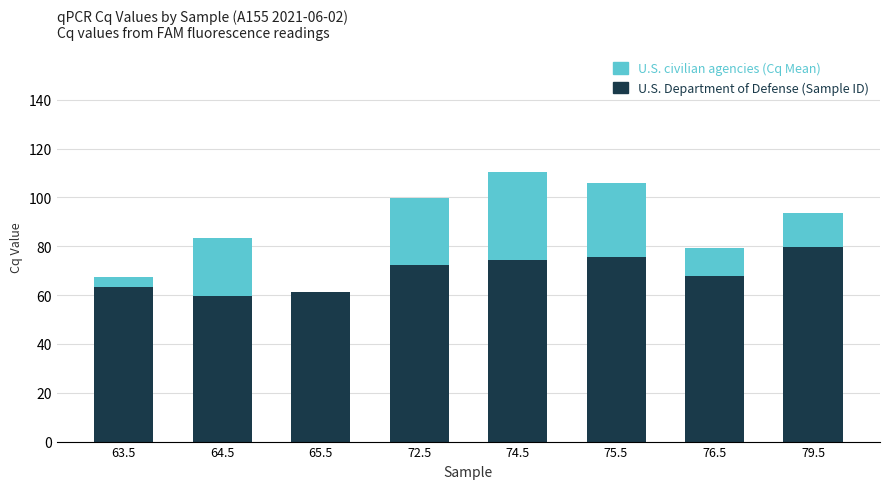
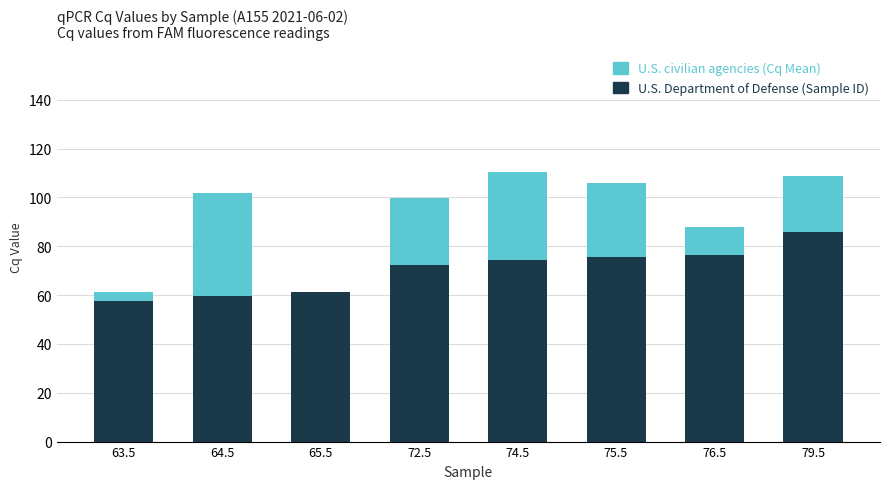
  {
    "U.S. Department of Defense (Sample ID)": {
-     "63.5": 64,
+     "63.5": 57,
      "64.5": 60,
      "65.5": 61,
      "72.5": 73,
      "74.5": 75,
      "75.5": 76,
-     "76.5": 68,
-     "79.5": 80
+     "76.5": 77,
+     "79.5": 86
    },
    "U.S. civilian agencies (Cq Mean)": {
      "63.5": 4,
-     "64.5": 24,
+     "64.5": 42,
      "65.5": 0,
      "72.5": 27,
      "74.5": 36,
      "75.5": 31,
      "76.5": 11,
-     "79.5": 14
+     "79.5": 23
    }
  }
